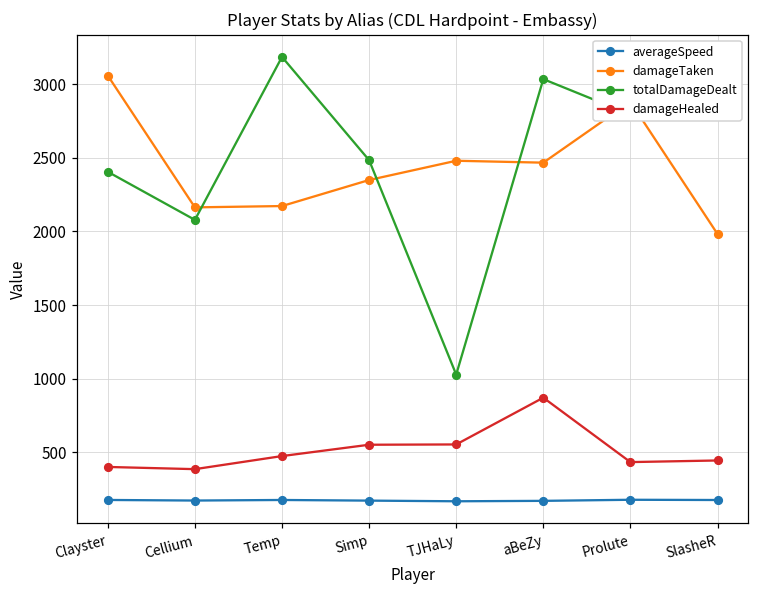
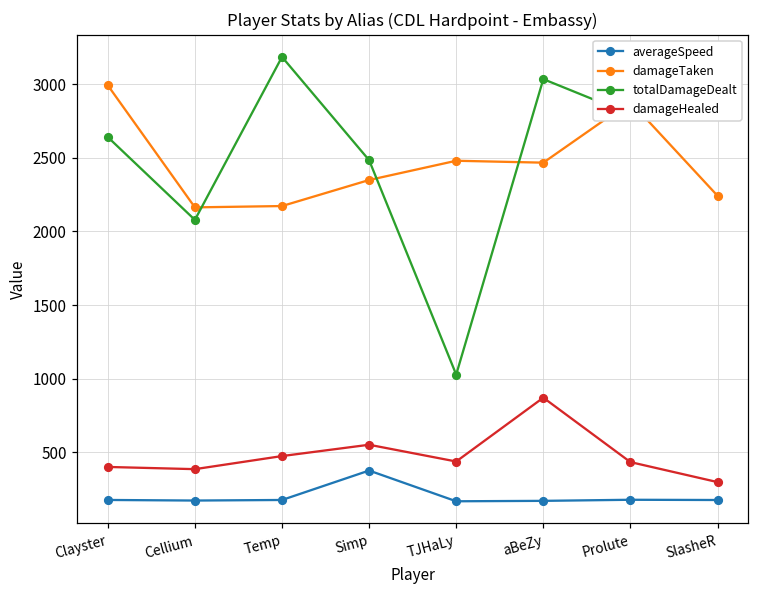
  {
    "averageSpeed": {
      "Clayster": 170,
      "Cellium": 170,
      "Temp": 170,
-     "Simp": 170,
+     "Simp": 370,
      "TJHaLy": 170,
      "aBeZy": 170,
      "Prolute": 180,
      "SlasheR": 170
    },
    "damageTaken": {
-     "Clayster": 3060,
+     "Clayster": 2990,
      "Cellium": 2160,
      "Temp": 2170,
      "Simp": 2350,
      "TJHaLy": 2480,
      "aBeZy": 2470,
-     "SlasheR": 1980
+     "SlasheR": 2240
    },
    "totalDamageDealt": {
-     "Clayster": 2410,
+     "Clayster": 2640,
      "Cellium": 2080,
      "Temp": 3190,
      "Simp": 2490,
      "TJHaLy": 1030,
      "aBeZy": 3040,
      "Prolute": 2800
    },
    "damageHealed": {
      "Clayster": 400,
      "Cellium": 380,
      "Temp": 470,
      "Simp": 550,
-     "TJHaLy": 550,
+     "TJHaLy": 440,
      "aBeZy": 870,
      "Prolute": 430,
-     "SlasheR": 440
+     "SlasheR": 300
    }
  }
